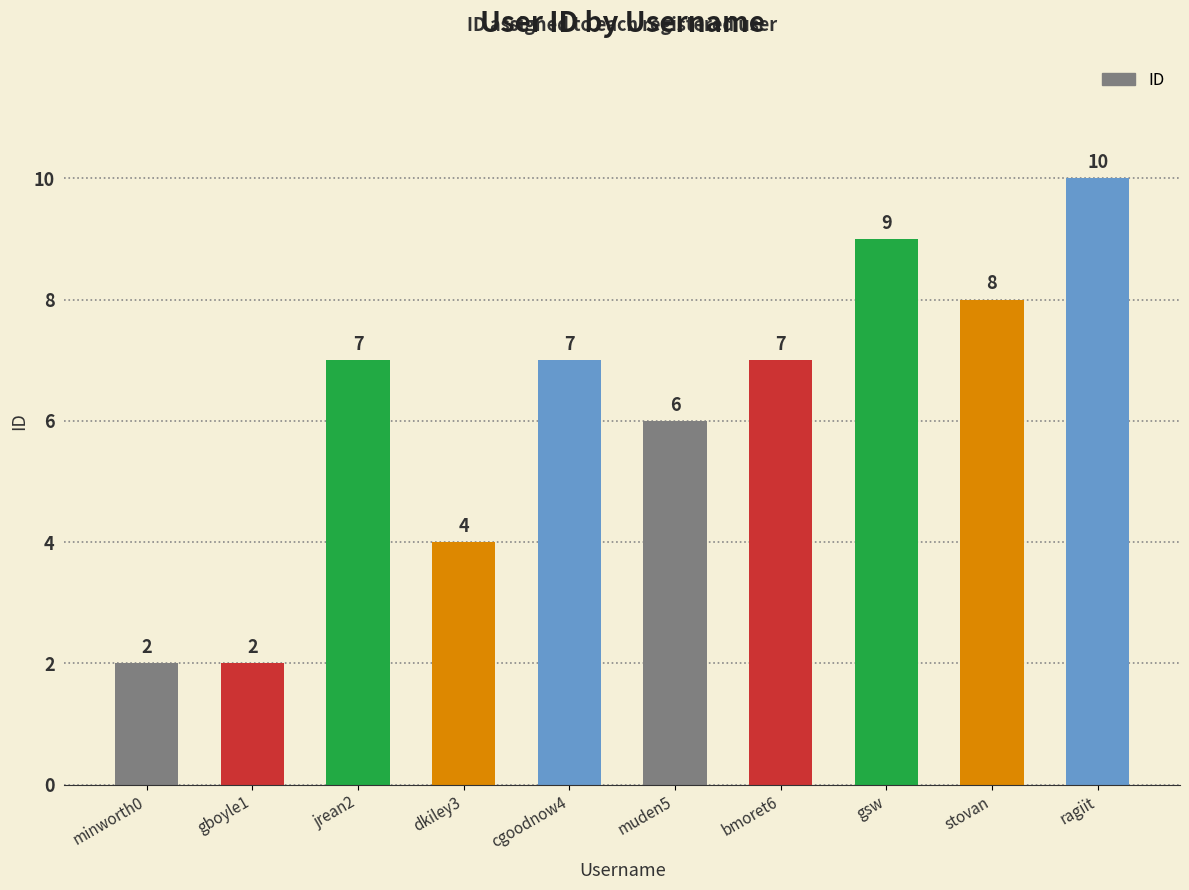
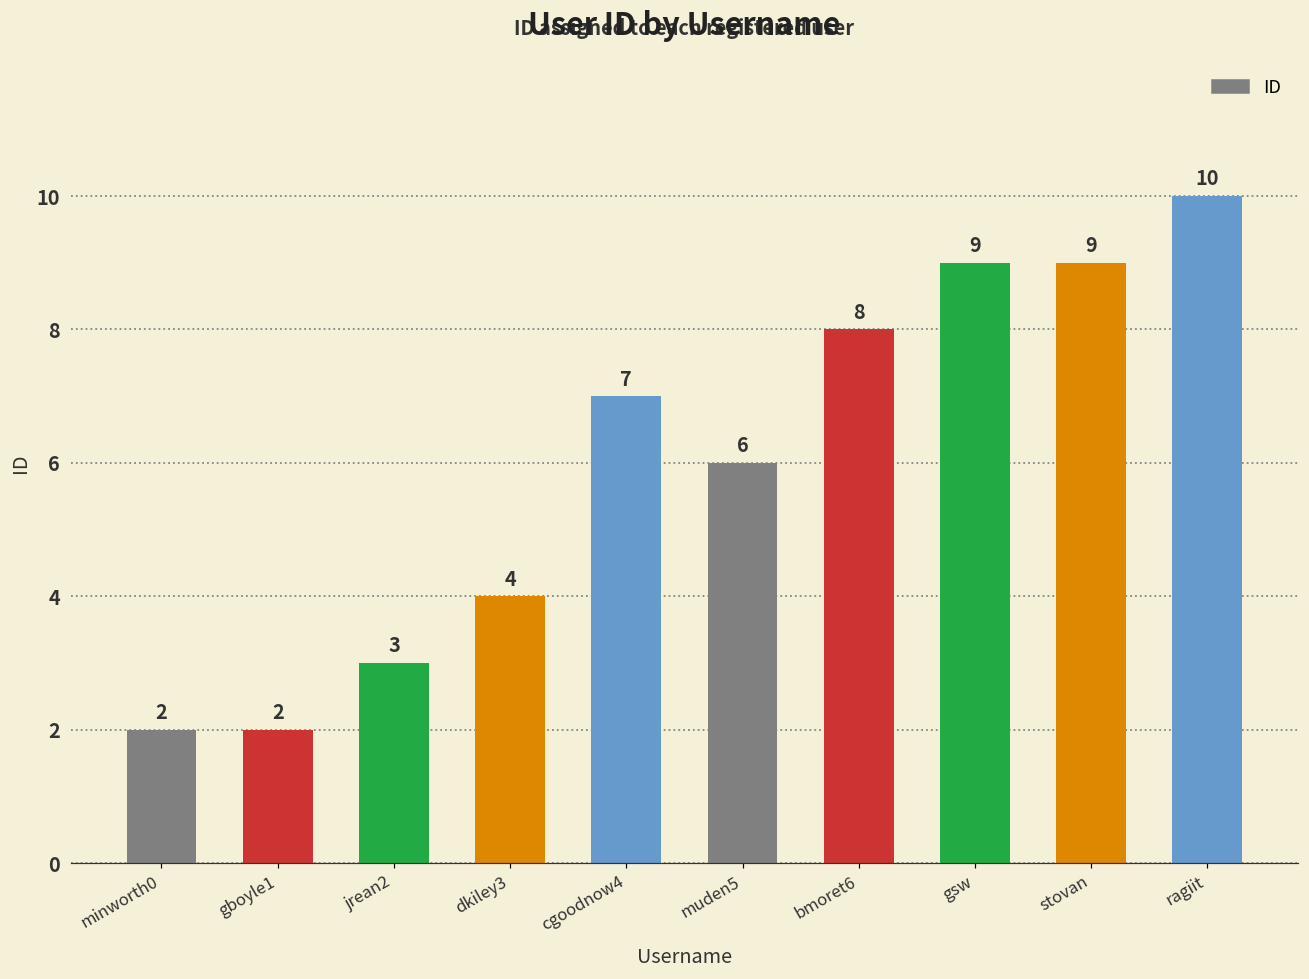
  {
    "minworth0": 2,
    "gboyle1": 2,
-   "jrean2": 7,
+   "jrean2": 3,
    "dkiley3": 4,
    "cgoodnow4": 7,
    "muden5": 6,
-   "bmoret6": 7,
+   "bmoret6": 8,
    "gsw": 9,
-   "stovan": 8,
+   "stovan": 9,
    "ragiit": 10
  }
